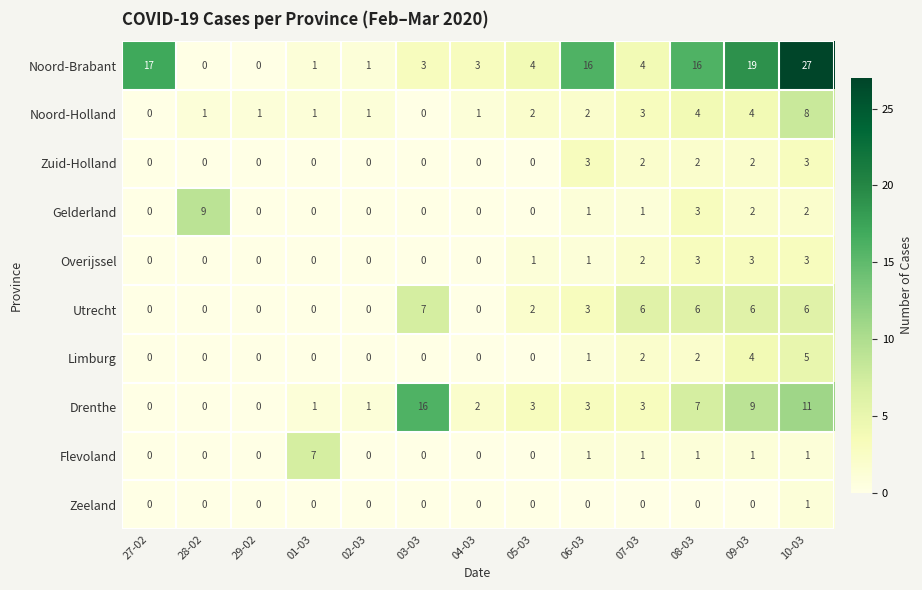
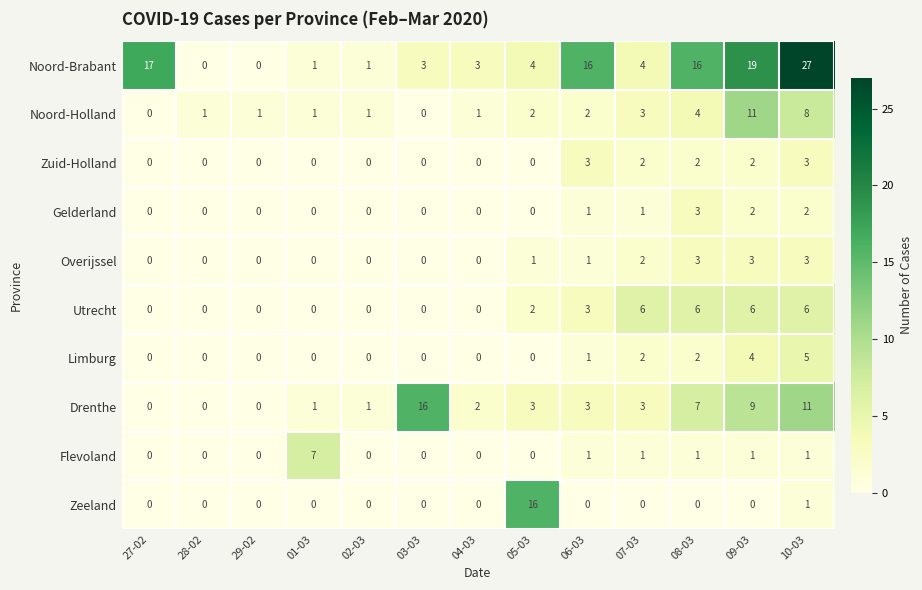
  {
    "Noord-Brabant": {
      "27-02": 17,
      "28-02": 0,
      "29-02": 0,
      "01-03": 1,
      "02-03": 1,
      "03-03": 3,
      "04-03": 3,
      "05-03": 4,
      "06-03": 16,
      "07-03": 4,
      "08-03": 16,
      "09-03": 19,
      "10-03": 27
    },
    "Noord-Holland": {
      "27-02": 0,
      "28-02": 1,
      "29-02": 1,
      "01-03": 1,
      "02-03": 1,
      "03-03": 0,
      "04-03": 1,
      "05-03": 2,
      "06-03": 2,
      "07-03": 3,
      "08-03": 4,
-     "09-03": 4,
+     "09-03": 11,
      "10-03": 8
    },
    "Zuid-Holland": {
      "27-02": 0,
      "28-02": 0,
      "29-02": 0,
      "01-03": 0,
      "02-03": 0,
      "03-03": 0,
      "04-03": 0,
      "05-03": 0,
      "06-03": 3,
      "07-03": 2,
      "08-03": 2,
      "09-03": 2,
      "10-03": 3
    },
    "Gelderland": {
      "27-02": 0,
-     "28-02": 9,
+     "28-02": 0,
      "29-02": 0,
      "01-03": 0,
      "02-03": 0,
      "03-03": 0,
      "04-03": 0,
      "05-03": 0,
      "06-03": 1,
      "07-03": 1,
      "08-03": 3,
      "09-03": 2,
      "10-03": 2
    },
    "Overijssel": {
      "27-02": 0,
      "28-02": 0,
      "29-02": 0,
      "01-03": 0,
      "02-03": 0,
      "03-03": 0,
      "04-03": 0,
      "05-03": 1,
      "06-03": 1,
      "07-03": 2,
      "08-03": 3,
      "09-03": 3,
      "10-03": 3
    },
    "Utrecht": {
      "27-02": 0,
      "28-02": 0,
      "29-02": 0,
      "01-03": 0,
      "02-03": 0,
-     "03-03": 7,
+     "03-03": 0,
      "04-03": 0,
      "05-03": 2,
      "06-03": 3,
      "07-03": 6,
      "08-03": 6,
      "09-03": 6,
      "10-03": 6
    },
    "Limburg": {
      "27-02": 0,
      "28-02": 0,
      "29-02": 0,
      "01-03": 0,
      "02-03": 0,
      "03-03": 0,
      "04-03": 0,
      "05-03": 0,
      "06-03": 1,
      "07-03": 2,
      "08-03": 2,
      "09-03": 4,
      "10-03": 5
    },
    "Drenthe": {
      "27-02": 0,
      "28-02": 0,
      "29-02": 0,
      "01-03": 1,
      "02-03": 1,
      "03-03": 16,
      "04-03": 2,
      "05-03": 3,
      "06-03": 3,
      "07-03": 3,
      "08-03": 7,
      "09-03": 9,
      "10-03": 11
    },
    "Flevoland": {
      "27-02": 0,
      "28-02": 0,
      "29-02": 0,
      "01-03": 7,
      "02-03": 0,
      "03-03": 0,
      "04-03": 0,
      "05-03": 0,
      "06-03": 1,
      "07-03": 1,
      "08-03": 1,
      "09-03": 1,
      "10-03": 1
    },
    "Zeeland": {
      "27-02": 0,
      "28-02": 0,
      "29-02": 0,
      "01-03": 0,
      "02-03": 0,
      "03-03": 0,
      "04-03": 0,
-     "05-03": 0,
+     "05-03": 16,
      "06-03": 0,
      "07-03": 0,
      "08-03": 0,
      "09-03": 0,
      "10-03": 1
    }
  }
